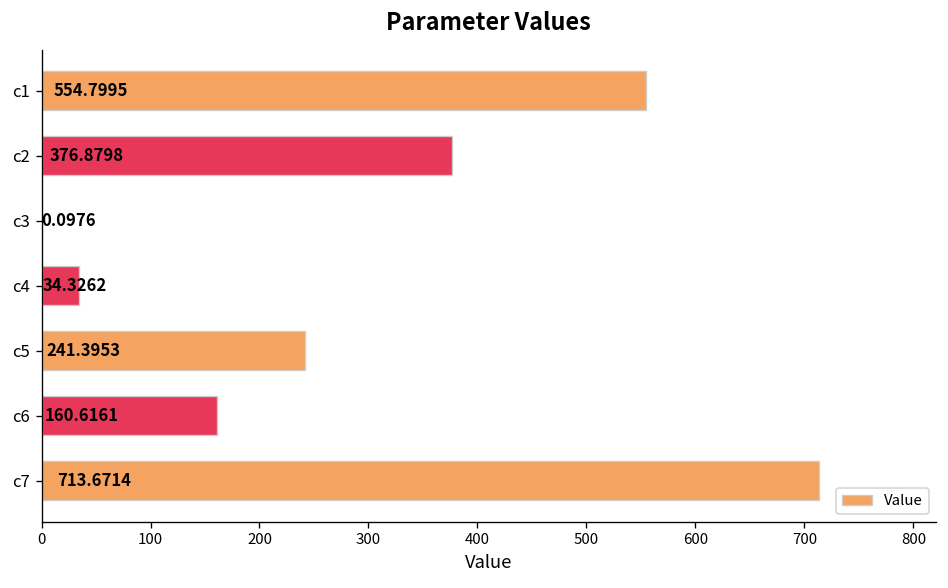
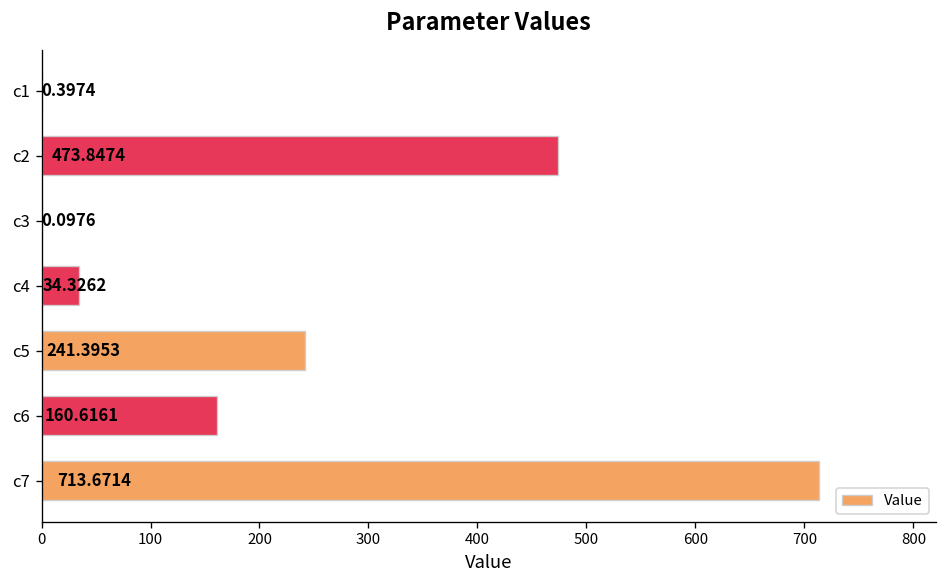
  {
-   "c1": 554.7995,
-   "c2": 376.8798,
+   "c1": 0.3974,
+   "c2": 473.8474,
    "c3": 0.0976,
    "c4": 34.3262,
    "c5": 241.3953,
    "c6": 160.6161,
    "c7": 713.6714
  }
